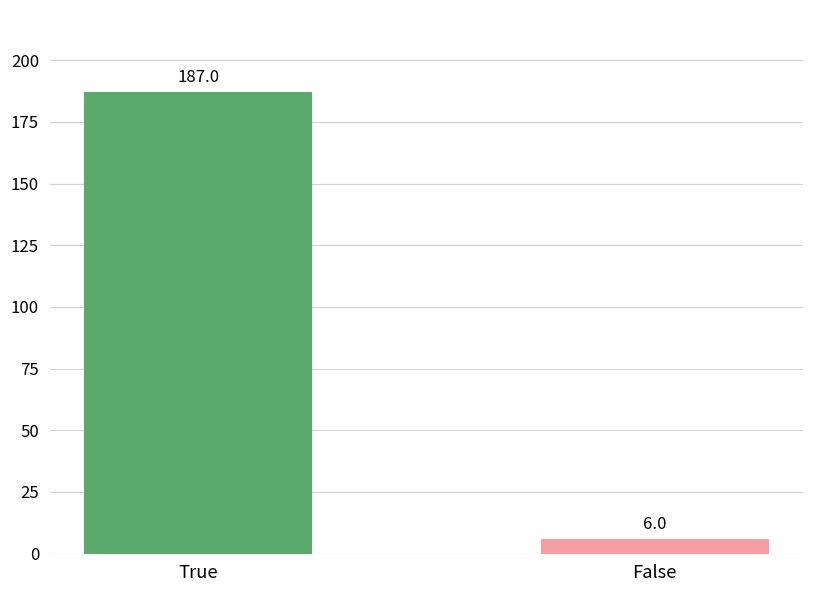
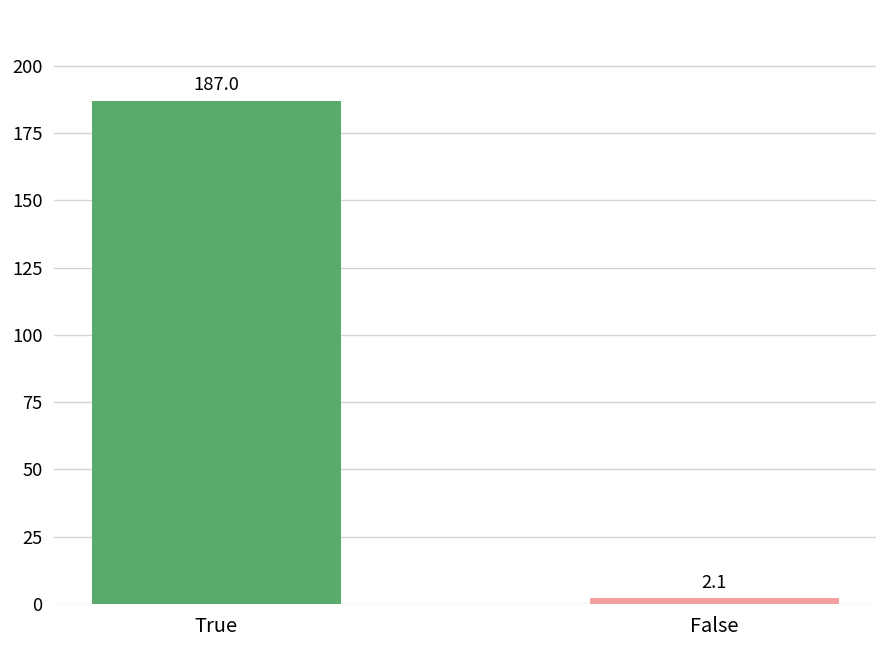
  {
    "True": 187.0,
-   "False": 6.0
+   "False": 2.1
  }
